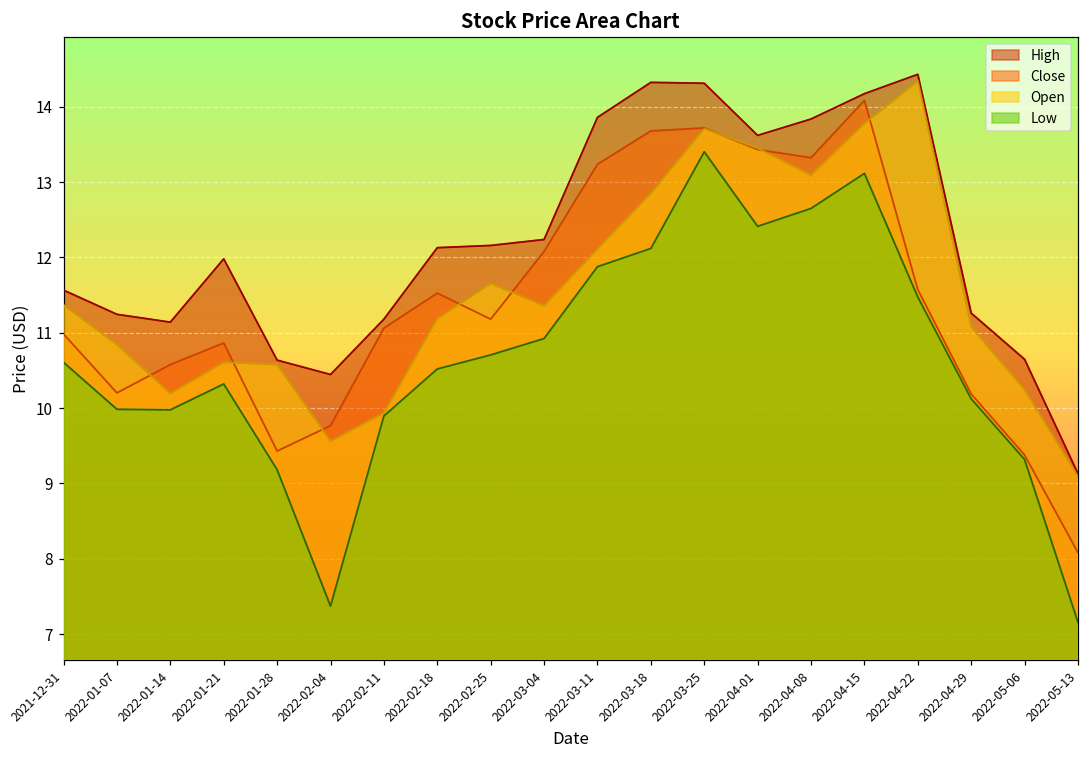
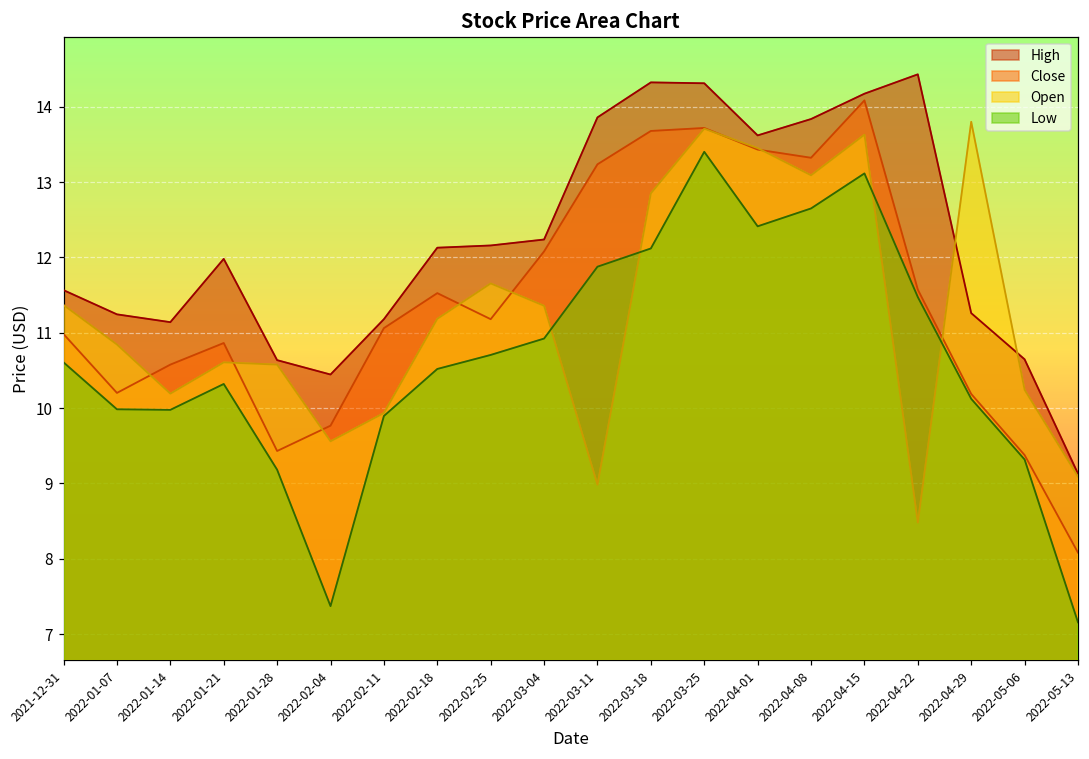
  {
    "Open": {
      "2021-12-31": 11.4,
      "2022-01-07": 10.8,
      "2022-01-14": 10.2,
      "2022-01-21": 10.6,
      "2022-01-28": 10.6,
      "2022-02-04": 9.6,
      "2022-02-11": 9.9,
      "2022-02-18": 11.2,
      "2022-02-25": 11.7,
      "2022-03-04": 11.4,
-     "2022-03-11": 12.1,
+     "2022-03-11": 9.0,
      "2022-03-18": 12.8,
      "2022-04-08": 13.1,
-     "2022-04-15": 13.8,
-     "2022-04-22": 14.3,
-     "2022-04-29": 11.1,
+     "2022-04-15": 13.6,
+     "2022-04-22": 8.5,
+     "2022-04-29": 13.8,
      "2022-05-06": 10.2,
      "2022-05-13": 9.1
    },
    "Low": {
      "2021-12-31": 10.6,
      "2022-01-07": 10.0,
      "2022-01-14": 10.0,
      "2022-01-21": 10.3,
      "2022-01-28": 9.2,
      "2022-02-04": 7.4,
      "2022-02-11": 9.9,
      "2022-02-18": 10.5,
      "2022-02-25": 10.7,
      "2022-03-04": 10.9,
      "2022-03-11": 11.9,
      "2022-03-18": 12.1,
      "2022-03-25": 13.4,
      "2022-04-01": 12.4,
      "2022-04-08": 12.6,
      "2022-04-15": 13.1,
      "2022-04-22": 11.5,
      "2022-04-29": 10.1,
      "2022-05-06": 9.3,
      "2022-05-13": 7.2
    }
  }
